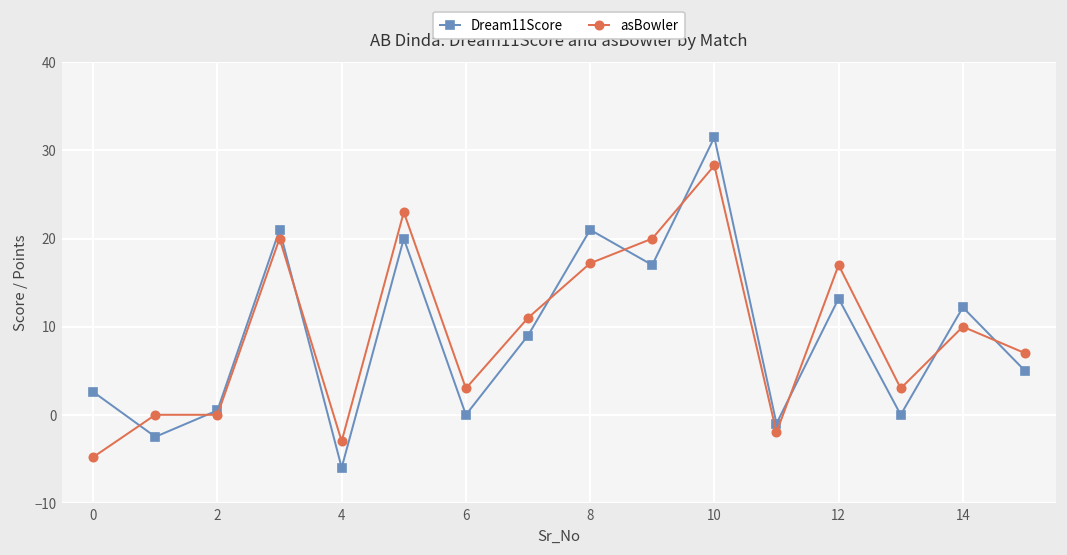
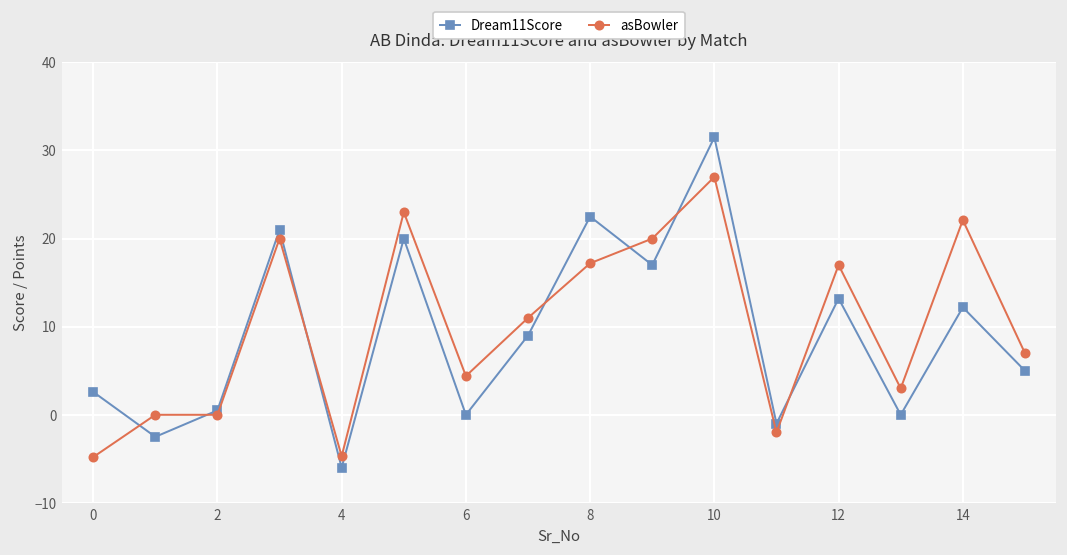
  {
    "Dream11Score": {
      "0": 3,
      "2": 1,
      "4": -6,
      "6": 0,
-     "8": 21,
+     "8": 23,
      "10": 32,
      "12": 13,
      "14": 12
    },
    "asBowler": {
      "0": -5,
      "2": 0,
-     "4": -3,
-     "6": 3,
+     "4": -5,
+     "6": 4,
      "8": 17,
-     "10": 28,
+     "10": 27,
      "12": 17,
-     "14": 10
+     "14": 22
    }
  }
